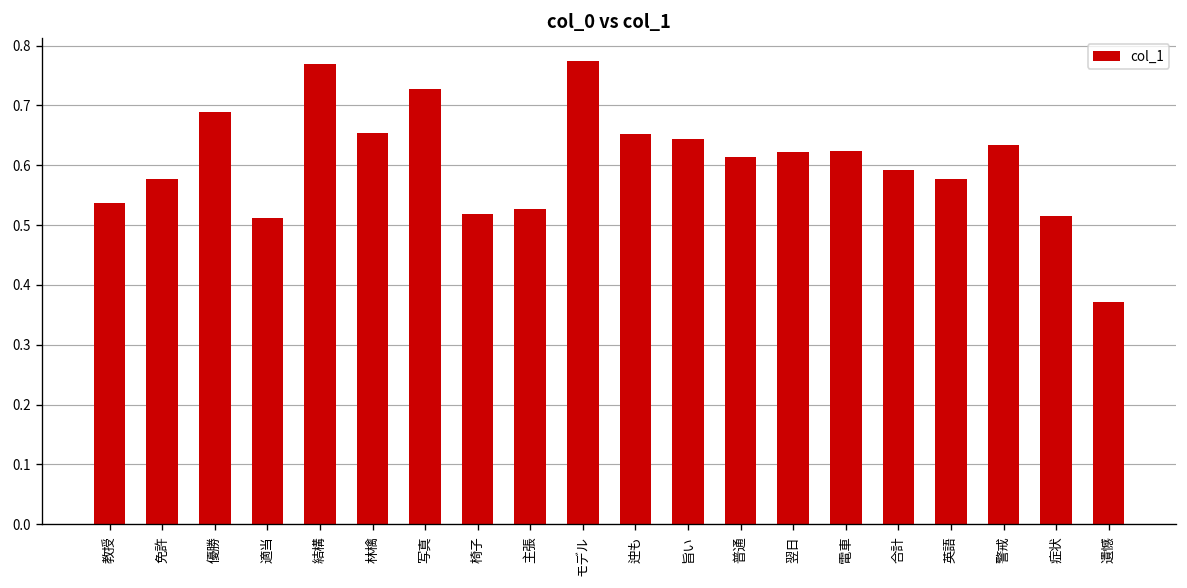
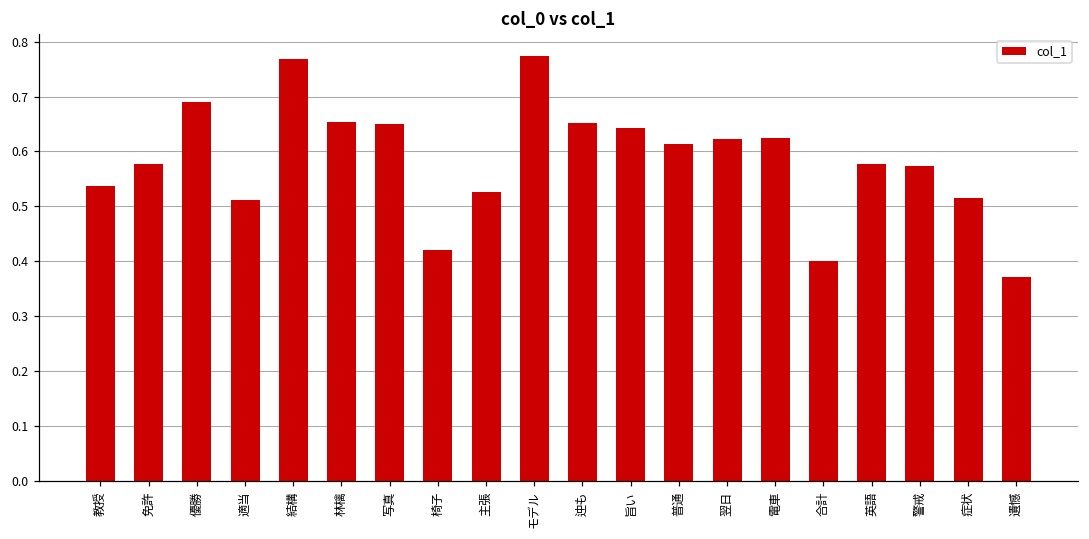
  {
    "教授": 0.54,
    "免許": 0.58,
    "優勝": 0.69,
    "適当": 0.51,
    "結構": 0.77,
    "林檎": 0.65,
-   "写真": 0.73,
-   "椅子": 0.52,
+   "写真": 0.65,
+   "椅子": 0.42,
    "主張": 0.53,
    "モデル": 0.77,
    "迚も": 0.65,
    "旨い": 0.64,
    "普通": 0.61,
    "翌日": 0.62,
    "電車": 0.62,
-   "合計": 0.59,
+   "合計": 0.40,
    "英語": 0.58,
-   "警戒": 0.63,
+   "警戒": 0.57,
    "症状": 0.51,
    "遺憾": 0.37
  }
